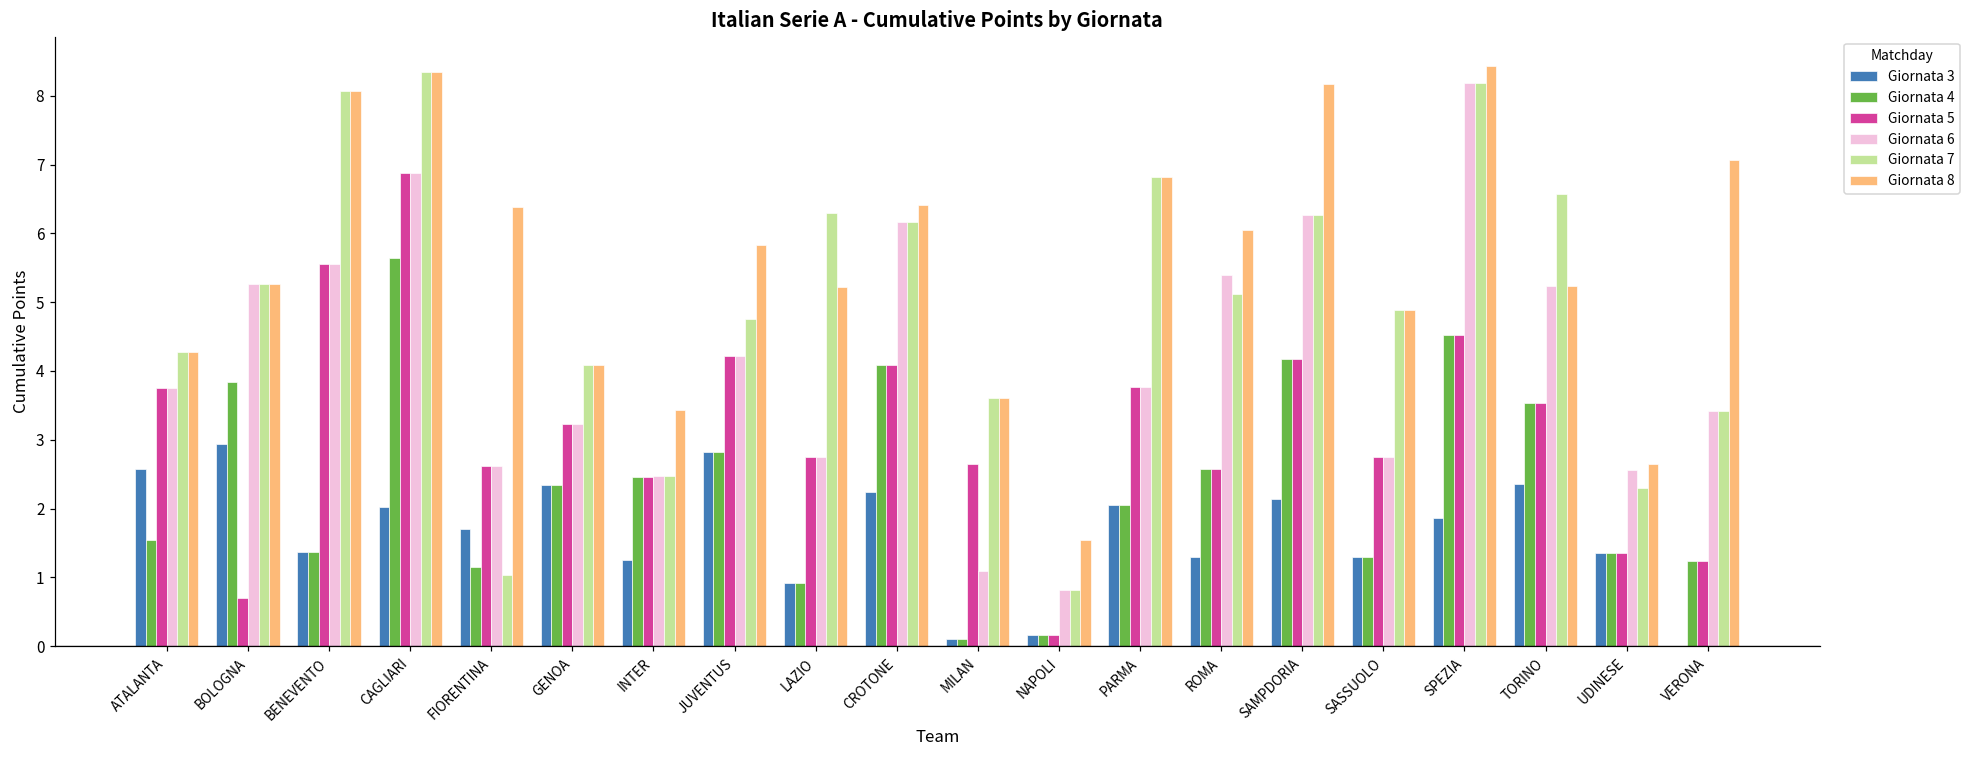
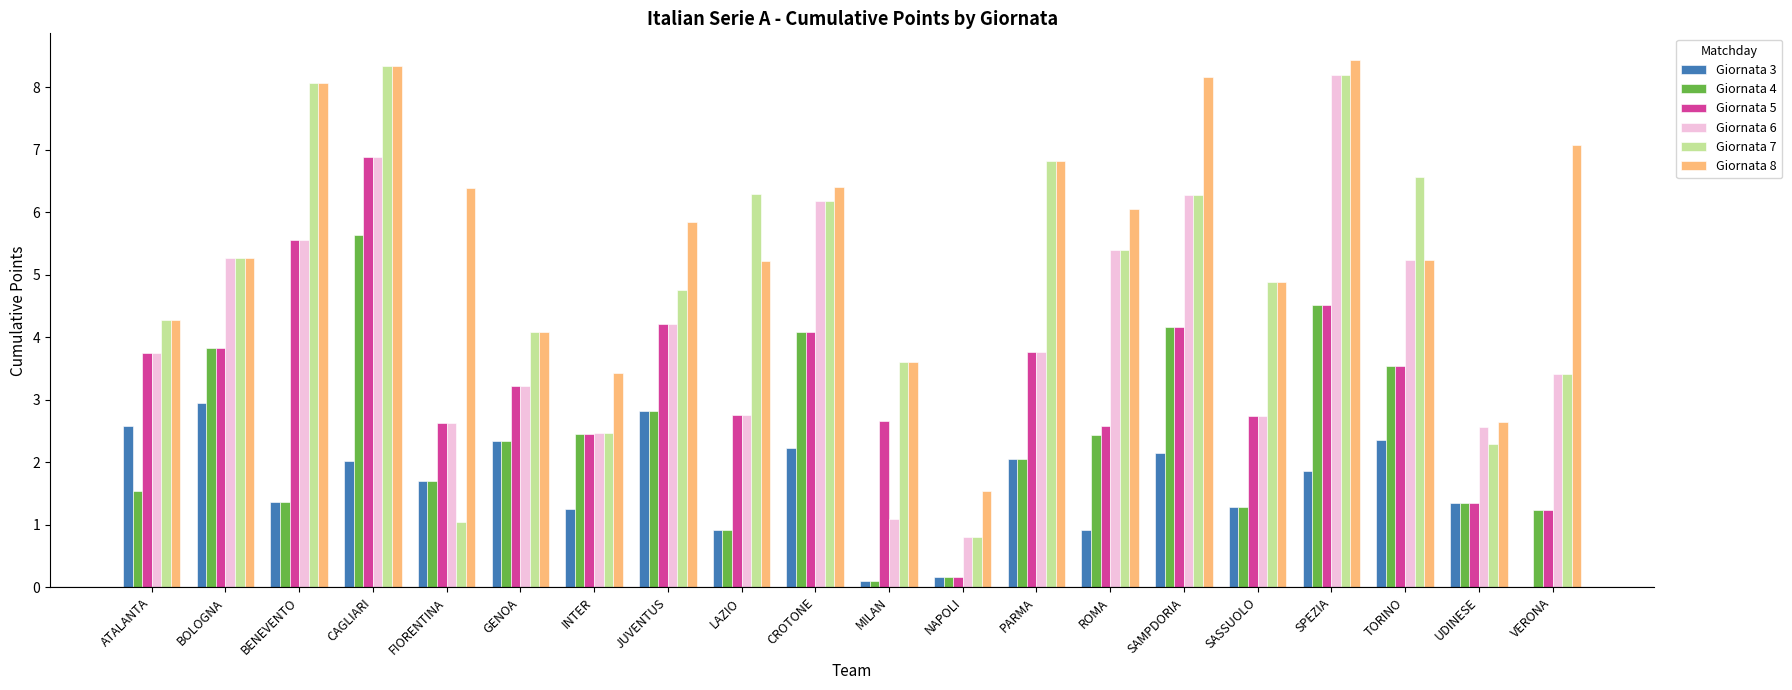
  {
    "Giornata 3": {
      "ATALANTA": 2.6,
      "BOLOGNA": 2.9,
      "BENEVENTO": 1.4,
      "CAGLIARI": 2.0,
      "FIORENTINA": 1.7,
      "GENOA": 2.3,
      "INTER": 1.3,
      "JUVENTUS": 2.8,
      "LAZIO": 0.9,
      "CROTONE": 2.2,
      "MILAN": 0.1,
      "NAPOLI": 0.2,
      "PARMA": 2.0,
-     "ROMA": 1.3,
+     "ROMA": 0.9,
      "SAMPDORIA": 2.1,
      "SASSUOLO": 1.3,
      "SPEZIA": 1.9,
      "TORINO": 2.4,
      "UDINESE": 1.4,
      "VERONA": 0.0
    },
    "Giornata 4": {
      "ATALANTA": 1.5,
      "BOLOGNA": 3.8,
      "BENEVENTO": 1.4,
      "CAGLIARI": 5.6,
-     "FIORENTINA": 1.1,
+     "FIORENTINA": 1.7,
      "GENOA": 2.3,
      "INTER": 2.5,
      "JUVENTUS": 2.8,
      "LAZIO": 0.9,
      "CROTONE": 4.1,
      "MILAN": 0.1,
      "NAPOLI": 0.2,
      "PARMA": 2.0,
-     "ROMA": 2.6,
+     "ROMA": 2.4,
      "SAMPDORIA": 4.2,
      "SASSUOLO": 1.3,
      "SPEZIA": 4.5,
      "TORINO": 3.5,
      "UDINESE": 1.4,
      "VERONA": 1.2
    },
    "Giornata 5": {
      "ATALANTA": 3.7,
-     "BOLOGNA": 0.7,
+     "BOLOGNA": 3.8,
      "BENEVENTO": 5.5,
      "CAGLIARI": 6.9,
      "FIORENTINA": 2.6,
      "GENOA": 3.2,
      "INTER": 2.5,
      "JUVENTUS": 4.2,
      "LAZIO": 2.7,
      "CROTONE": 4.1,
      "MILAN": 2.7,
      "NAPOLI": 0.2,
      "PARMA": 3.8,
      "ROMA": 2.6,
      "SAMPDORIA": 4.2,
      "SASSUOLO": 2.7,
      "SPEZIA": 4.5,
      "TORINO": 3.5,
      "UDINESE": 1.4,
      "VERONA": 1.2
    },
    "Giornata 6": {
      "ATALANTA": 3.7,
      "BOLOGNA": 5.3,
      "BENEVENTO": 5.5,
      "CAGLIARI": 6.9,
      "FIORENTINA": 2.6,
      "GENOA": 3.2,
      "INTER": 2.5,
      "JUVENTUS": 4.2,
      "LAZIO": 2.7,
      "CROTONE": 6.2,
      "MILAN": 1.1,
      "NAPOLI": 0.8,
      "PARMA": 3.8,
      "ROMA": 5.4,
      "SAMPDORIA": 6.3,
      "SASSUOLO": 2.7,
      "SPEZIA": 8.2,
      "TORINO": 5.2,
      "UDINESE": 2.6,
      "VERONA": 3.4
    },
    "Giornata 7": {
      "ATALANTA": 4.3,
      "BOLOGNA": 5.3,
      "BENEVENTO": 8.1,
      "CAGLIARI": 8.3,
      "FIORENTINA": 1.0,
      "GENOA": 4.1,
      "INTER": 2.5,
      "JUVENTUS": 4.8,
      "LAZIO": 6.3,
      "CROTONE": 6.2,
      "MILAN": 3.6,
      "NAPOLI": 0.8,
      "PARMA": 6.8,
-     "ROMA": 5.1,
+     "ROMA": 5.4,
      "SAMPDORIA": 6.3,
      "SASSUOLO": 4.9,
      "SPEZIA": 8.2,
      "TORINO": 6.6,
      "UDINESE": 2.3,
      "VERONA": 3.4
    },
    "Giornata 8": {
      "ATALANTA": 4.3,
      "BOLOGNA": 5.3,
      "BENEVENTO": 8.1,
      "CAGLIARI": 8.3,
      "FIORENTINA": 6.4,
      "GENOA": 4.1,
      "INTER": 3.4,
      "JUVENTUS": 5.8,
      "LAZIO": 5.2,
      "CROTONE": 6.4,
      "MILAN": 3.6,
      "NAPOLI": 1.5,
      "PARMA": 6.8,
      "ROMA": 6.0,
      "SAMPDORIA": 8.2,
      "SASSUOLO": 4.9,
      "SPEZIA": 8.4,
      "TORINO": 5.2,
      "UDINESE": 2.6,
      "VERONA": 7.1
    }
  }
